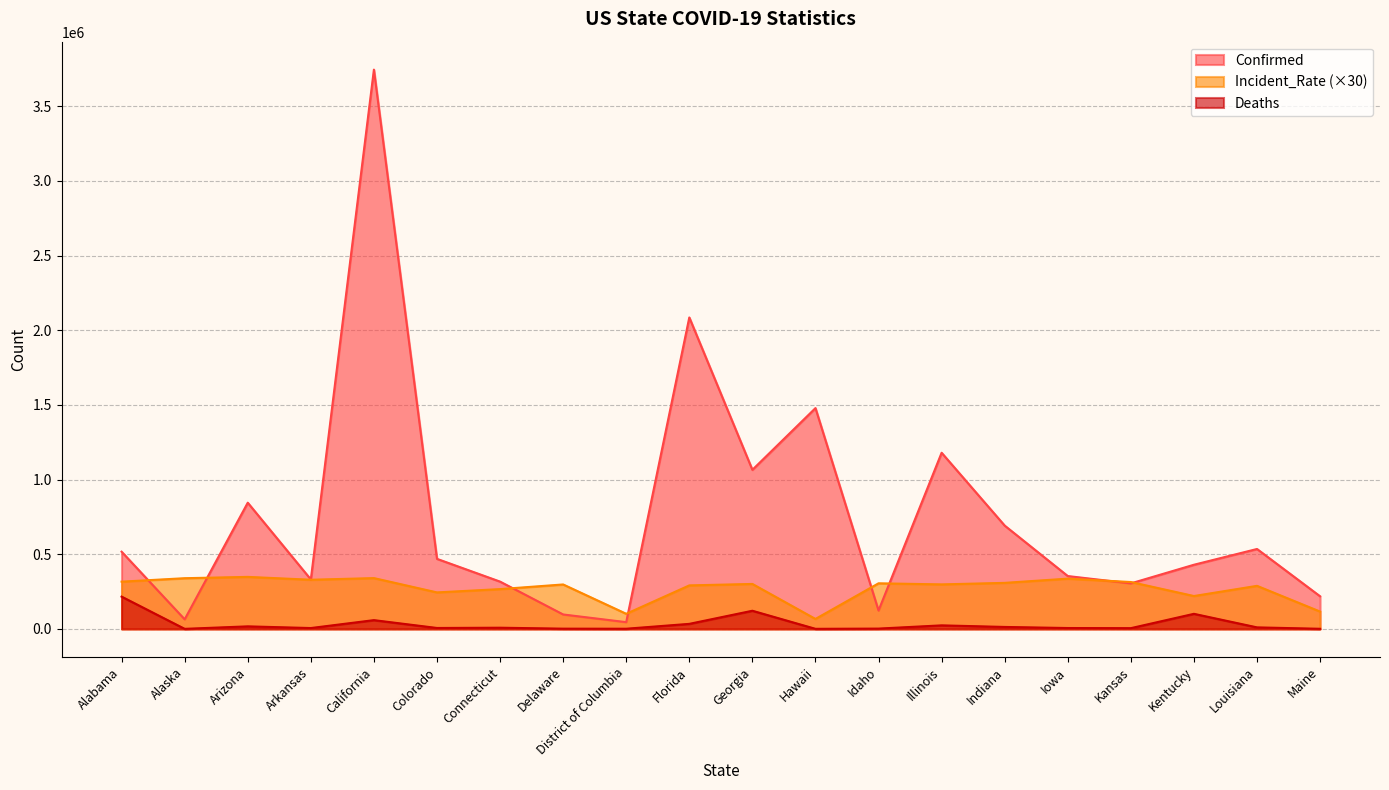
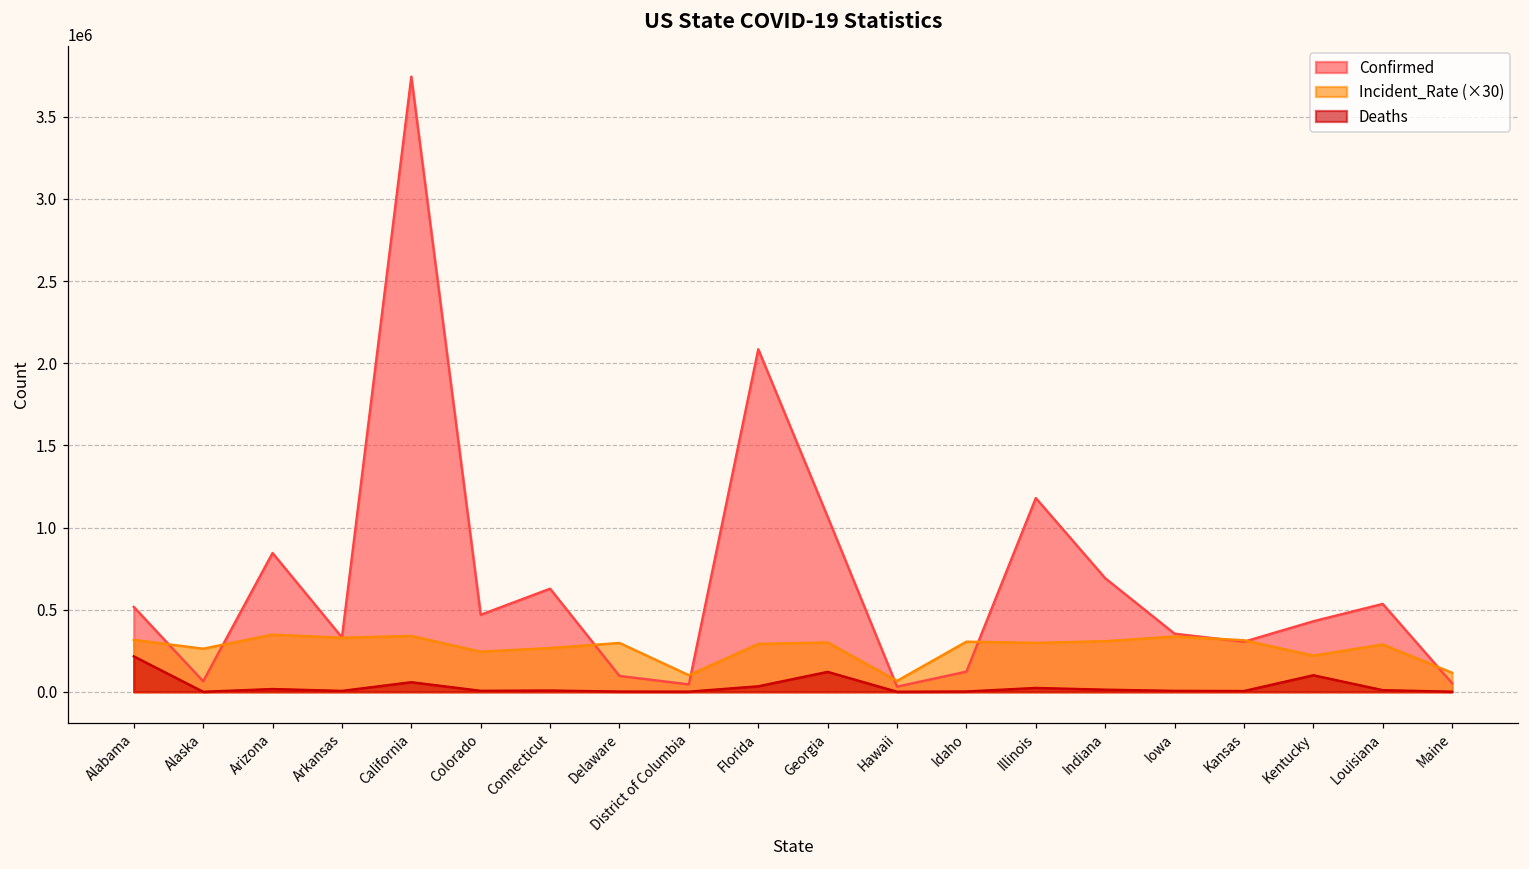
  {
    "Confirmed": {
      "Alabama": 520000,
      "Alaska": 60000,
      "Arizona": 840000,
      "California": 3740000,
      "Colorado": 470000,
-     "Connecticut": 320000,
+     "Connecticut": 630000,
      "Delaware": 100000,
      "District of Columbia": 50000,
      "Florida": 2090000,
      "Georgia": 1070000,
-     "Hawaii": 1480000,
+     "Hawaii": 30000,
      "Idaho": 120000,
      "Illinois": 1180000,
      "Indiana": 690000,
      "Kentucky": 430000,
      "Louisiana": 540000,
-     "Maine": 220000
+     "Maine": 50000
    },
    "Incident_Rate (×30)": {
      "Alabama": 320000,
-     "Alaska": 340000,
+     "Alaska": 260000,
      "Arizona": 350000,
      "California": 340000,
      "Colorado": 240000,
      "Connecticut": 270000,
      "Delaware": 300000,
      "District of Columbia": 100000,
      "Florida": 290000,
      "Georgia": 300000,
      "Hawaii": 70000,
      "Idaho": 310000,
      "Illinois": 300000,
      "Indiana": 310000,
      "Kentucky": 220000,
      "Louisiana": 290000,
      "Maine": 120000
    },
    "Deaths": {
      "Alabama": 220000,
      "Alaska": 0,
      "Arizona": 20000,
      "Arkansas": 10000,
      "California": 60000,
      "Colorado": 10000,
      "Connecticut": 10000,
      "Delaware": 0,
      "District of Columbia": 0,
      "Florida": 30000,
      "Georgia": 120000,
      "Hawaii": 0,
      "Idaho": 0,
      "Illinois": 20000,
      "Indiana": 10000,
      "Iowa": 10000,
      "Kansas": 0,
      "Kentucky": 100000,
      "Louisiana": 10000,
      "Maine": 0
    }
  }
